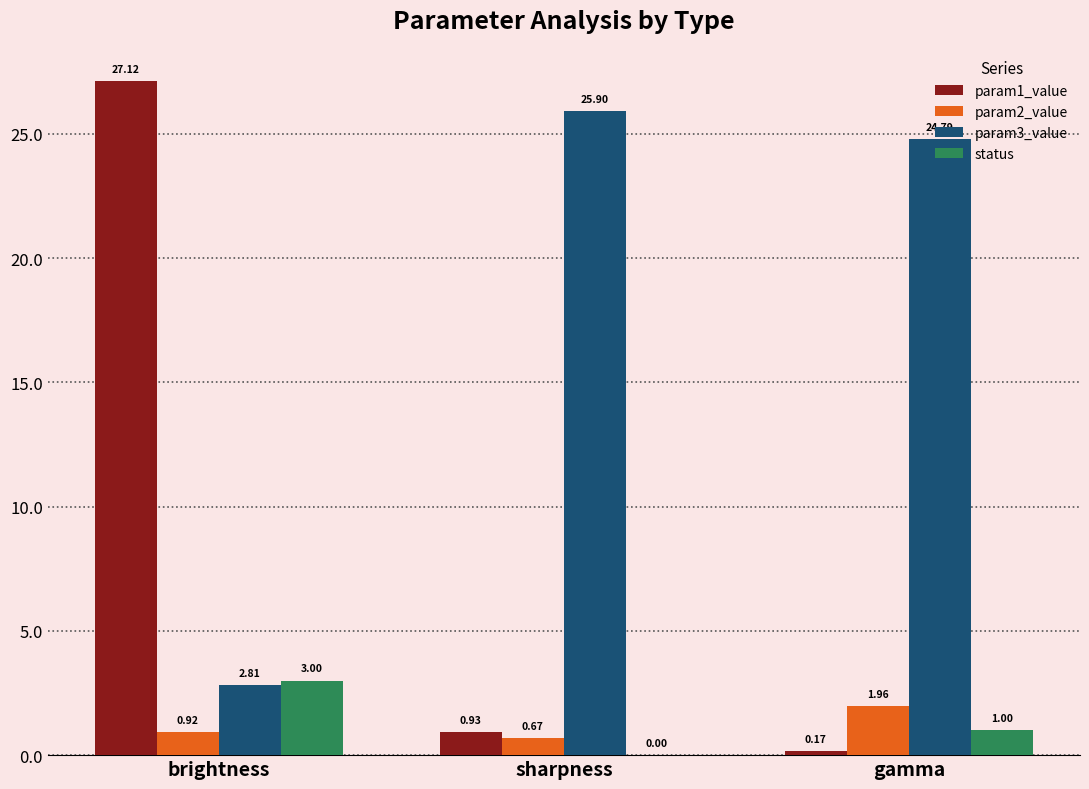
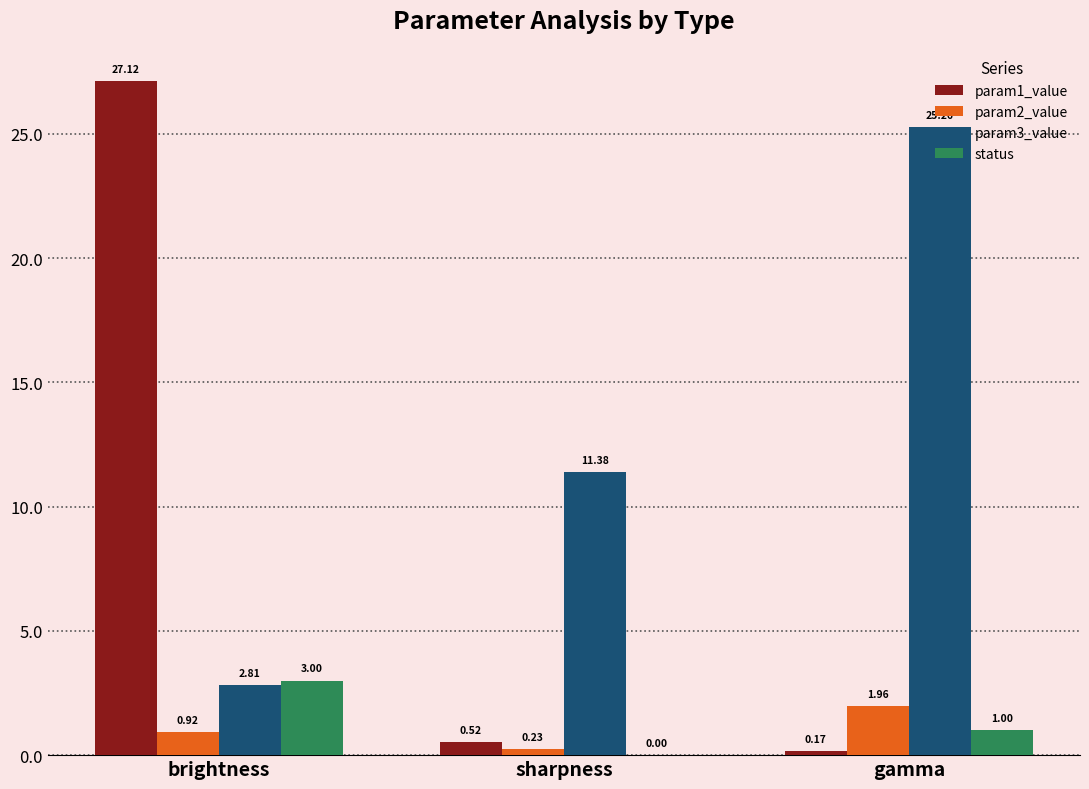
  {
    "param1_value": {
      "brightness": 27.12,
-     "sharpness": 0.93,
+     "sharpness": 0.52,
      "gamma": 0.17
    },
    "param2_value": {
      "brightness": 0.92,
-     "sharpness": 0.67,
+     "sharpness": 0.23,
      "gamma": 1.96
    },
    "param3_value": {
      "brightness": 2.81,
-     "sharpness": 25.90,
-     "gamma": 24.79
+     "sharpness": 11.38,
+     "gamma": 25.26
    },
    "status": {
      "brightness": 3.00,
      "sharpness": 0.00,
      "gamma": 1.00
    }
  }
